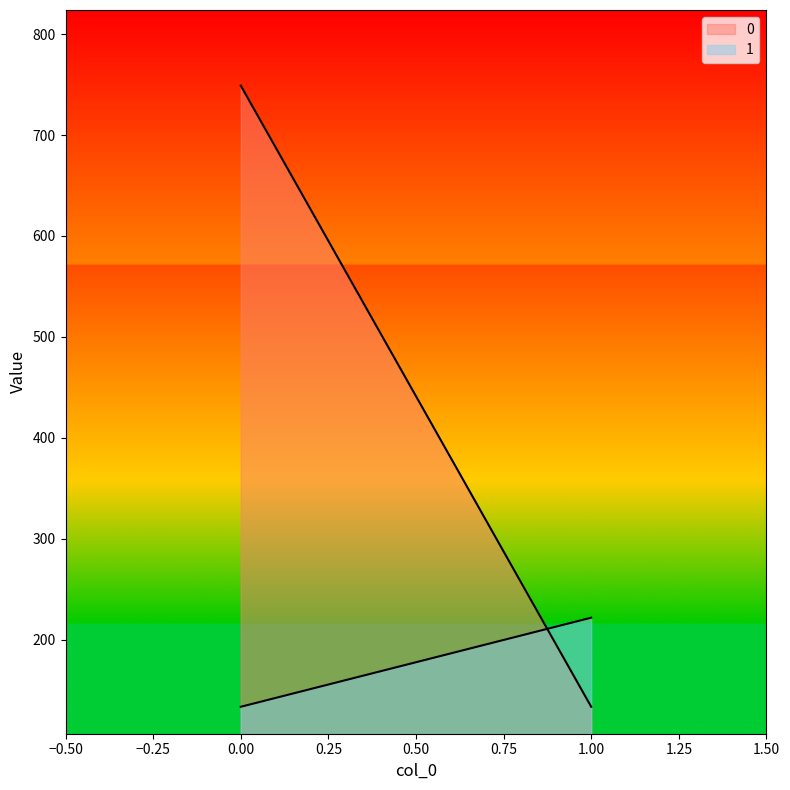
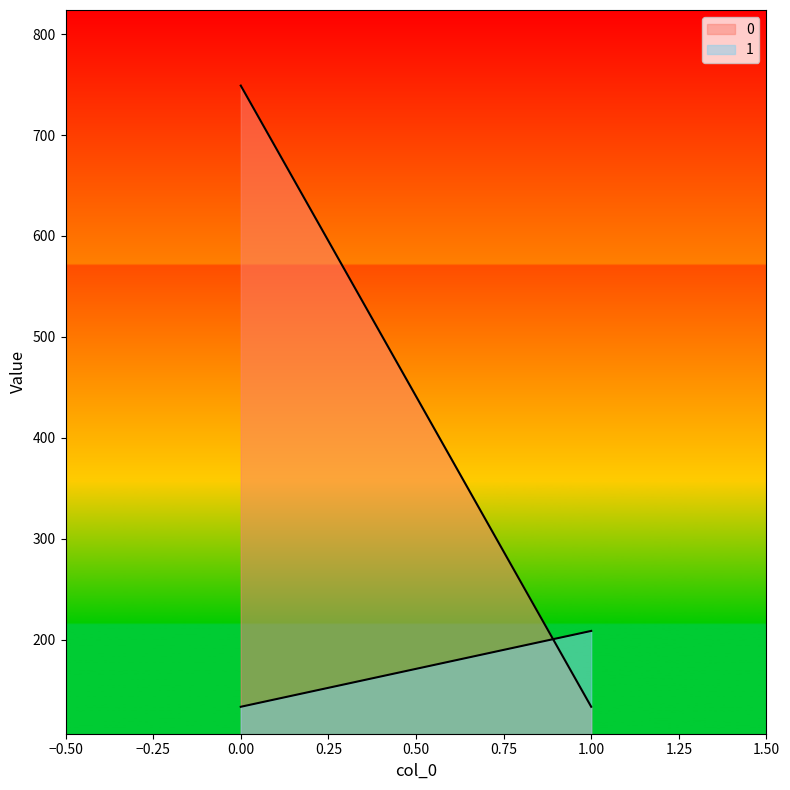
  {
    "0": {
      "0.00": 749,
      "1.00": 133
    },
    "1": {
      "0.00": 133,
-     "1.00": 222
+     "1.00": 209
    }
  }
